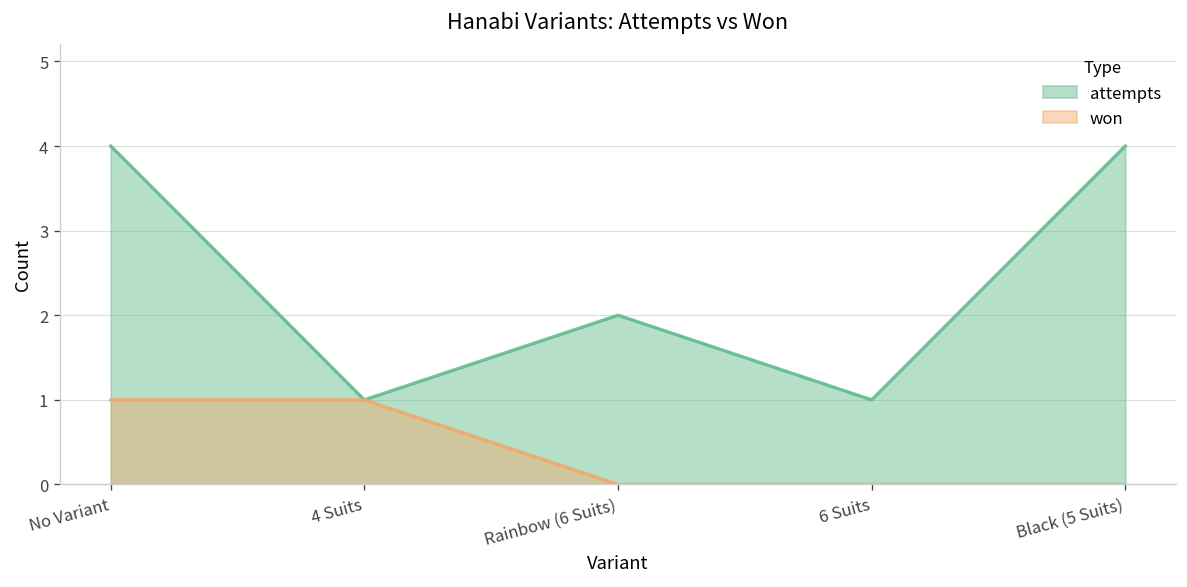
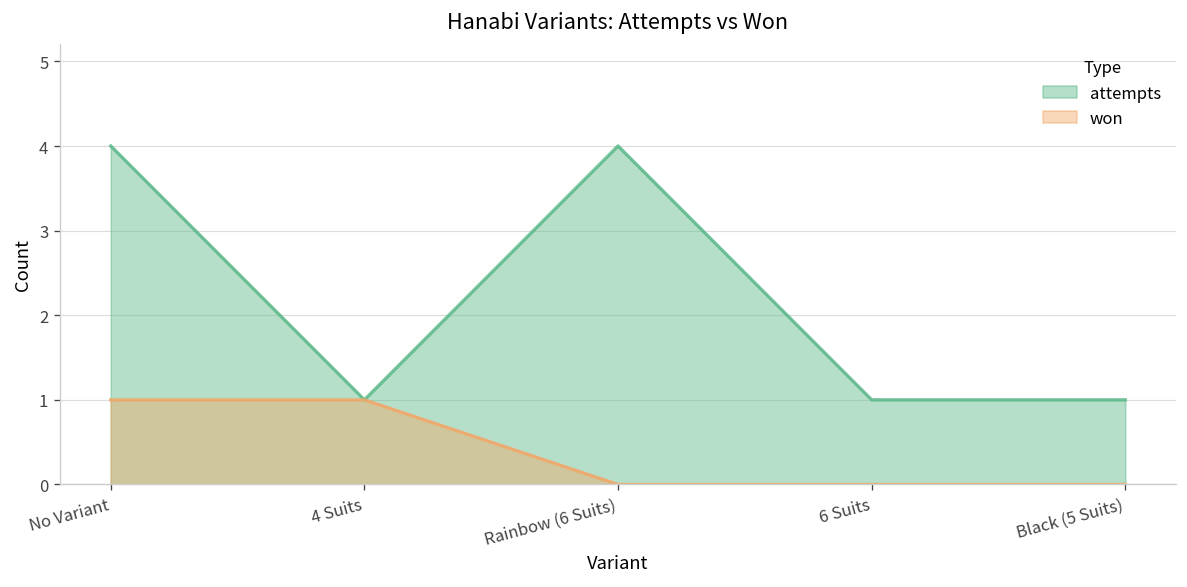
  {
    "attempts": {
      "No Variant": 4,
-     "Rainbow (6 Suits)": 2,
+     "Rainbow (6 Suits)": 4,
      "6 Suits": 1,
-     "Black (5 Suits)": 4
+     "Black (5 Suits)": 1
    },
    "won": {
      "No Variant": 1,
      "Rainbow (6 Suits)": 0,
      "6 Suits": 0,
      "Black (5 Suits)": 0
    }
  }
